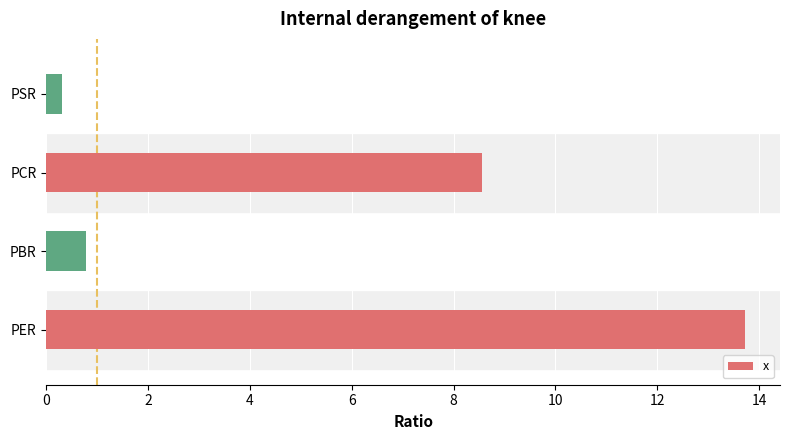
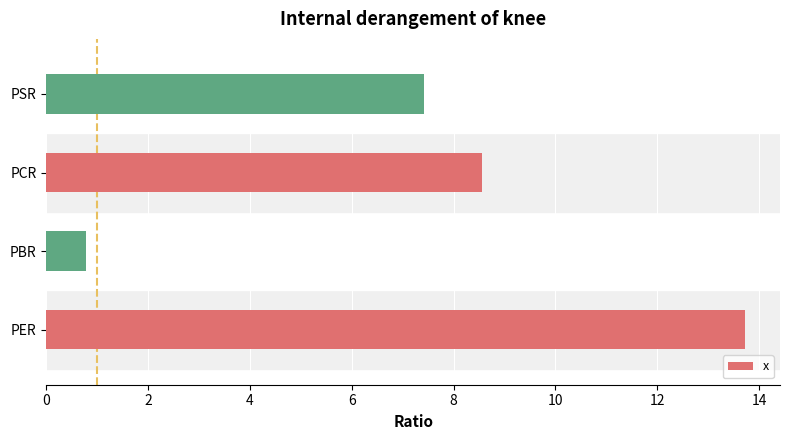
  {
-   "PSR": 0.3,
+   "PSR": 7.4,
    "PCR": 8.6,
    "PBR": 0.8,
    "PER": 13.7
  }
